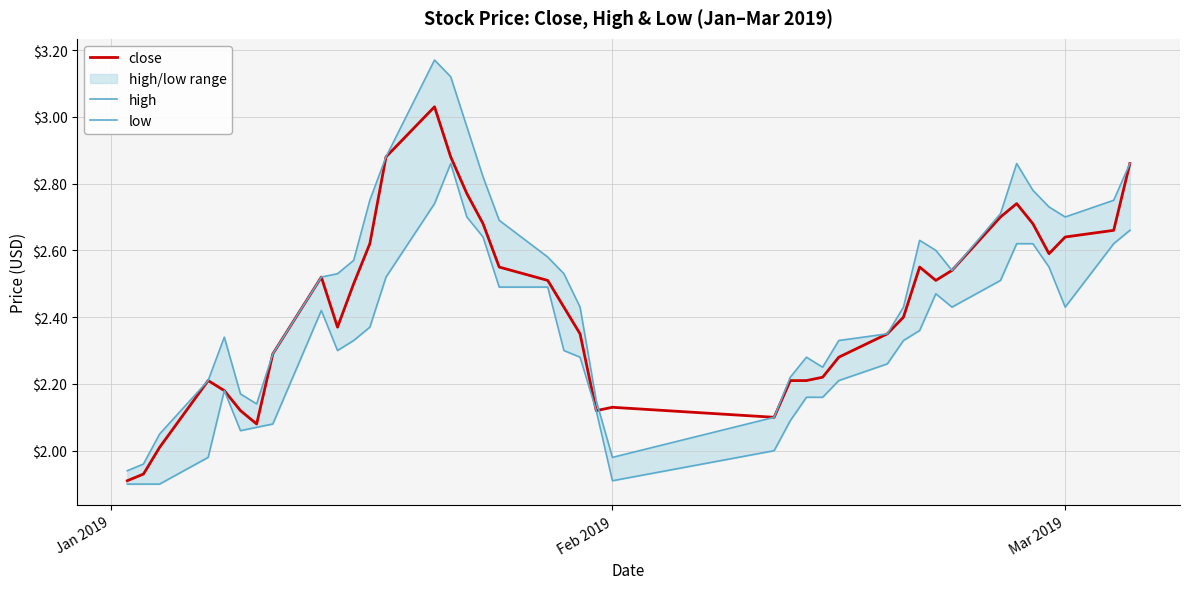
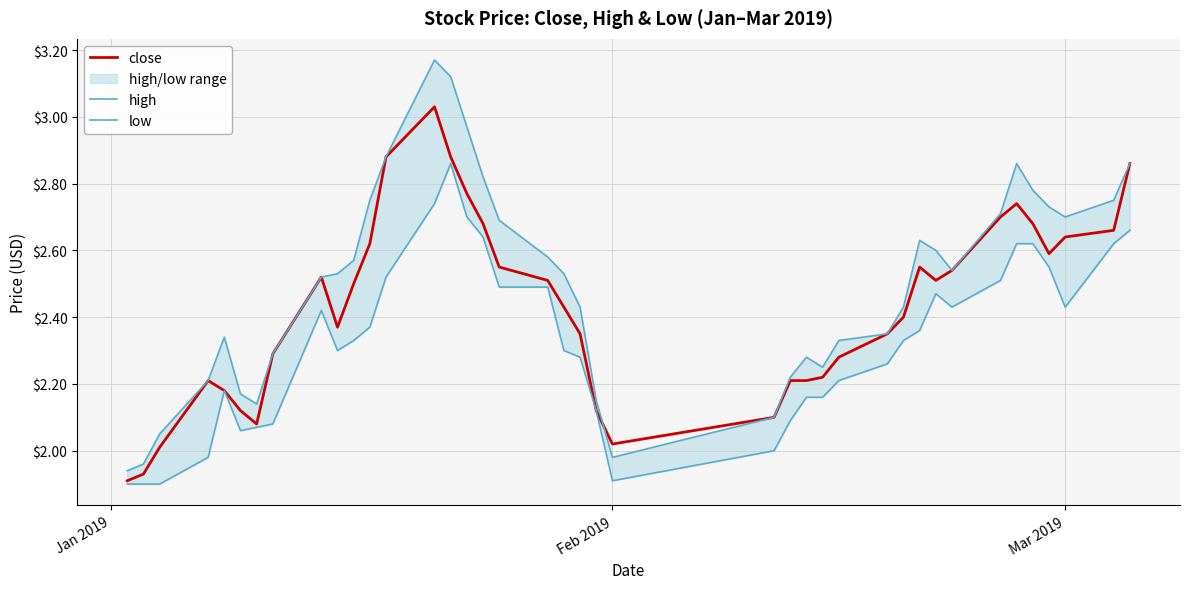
  {
    "close": {
-     "Feb 2019": "$2.13",
+     "Feb 2019": "$2.02",
      "Mar 2019": "$2.64"
    },
    "high/low range": {
      "Feb 2019": "$1.98",
      "Mar 2019": "$2.70"
    },
    "low": {
      "Feb 2019": "$1.91",
      "Mar 2019": "$2.43"
    }
  }
